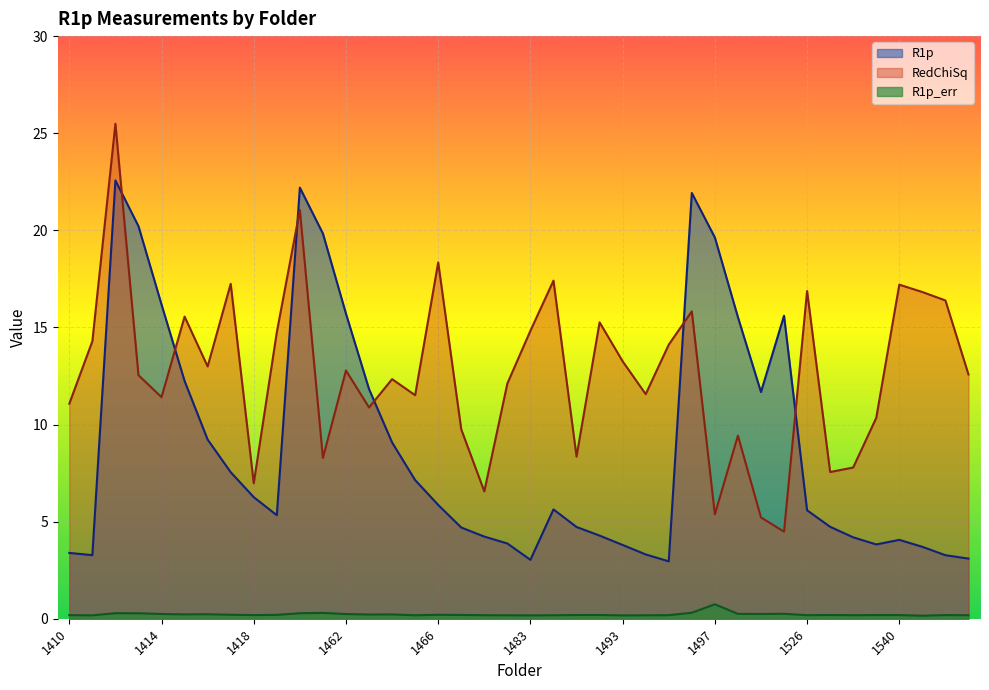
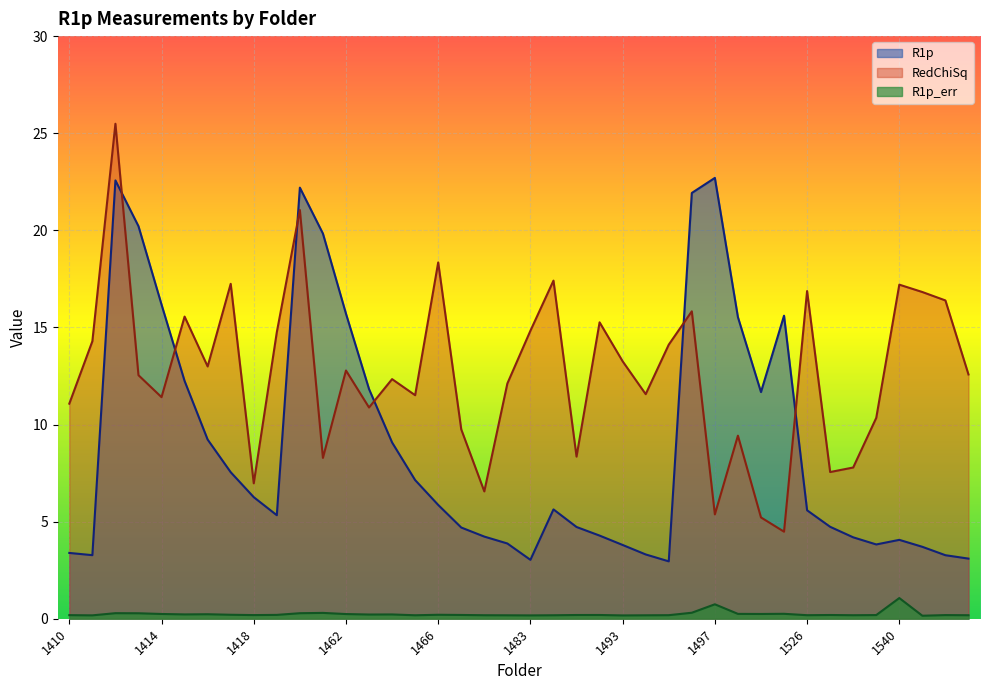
  {
    "R1p": {
      "1410": 3.4,
      "1414": 16.2,
      "1418": 6.3,
      "1462": 15.7,
      "1466": 5.9,
      "1483": 3.0,
      "1493": 3.8,
-     "1497": 19.6,
+     "1497": 22.7,
      "1526": 5.6,
      "1540": 4.1
    },
    "RedChiSq": {
      "1410": 11.1,
      "1414": 11.4,
      "1418": 7.0,
      "1462": 12.8,
      "1466": 18.3,
      "1483": 14.8,
      "1493": 13.3,
      "1497": 5.4,
      "1526": 16.9,
      "1540": 17.2
    },
    "R1p_err": {
      "1410": 0.2,
      "1414": 0.2,
      "1418": 0.2,
      "1462": 0.2,
      "1466": 0.2,
      "1483": 0.2,
      "1493": 0.2,
      "1497": 0.7,
      "1526": 0.2,
-     "1540": 0.2
+     "1540": 1.1
    }
  }
